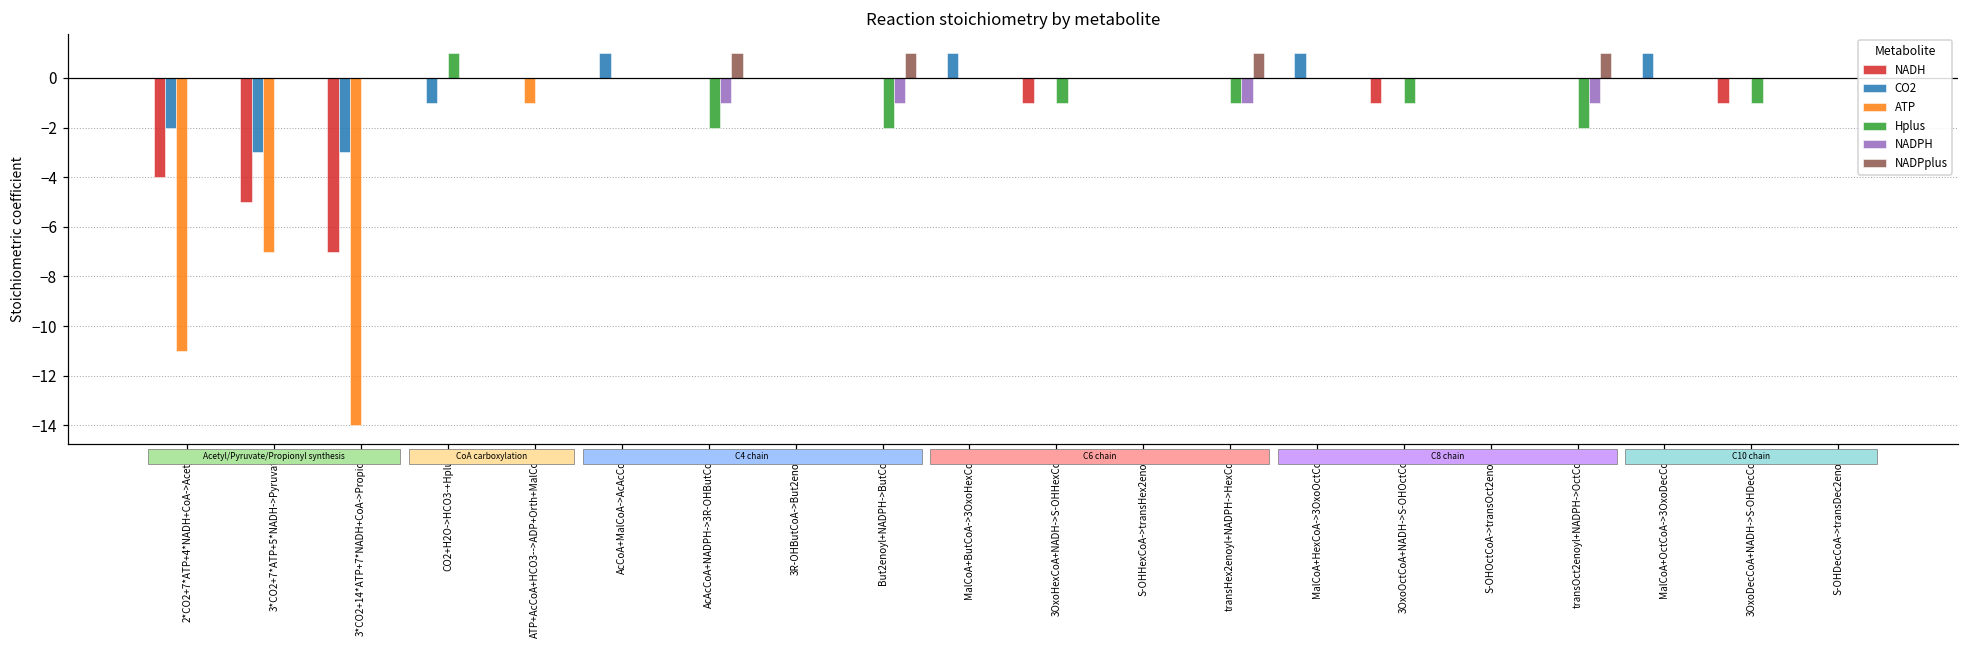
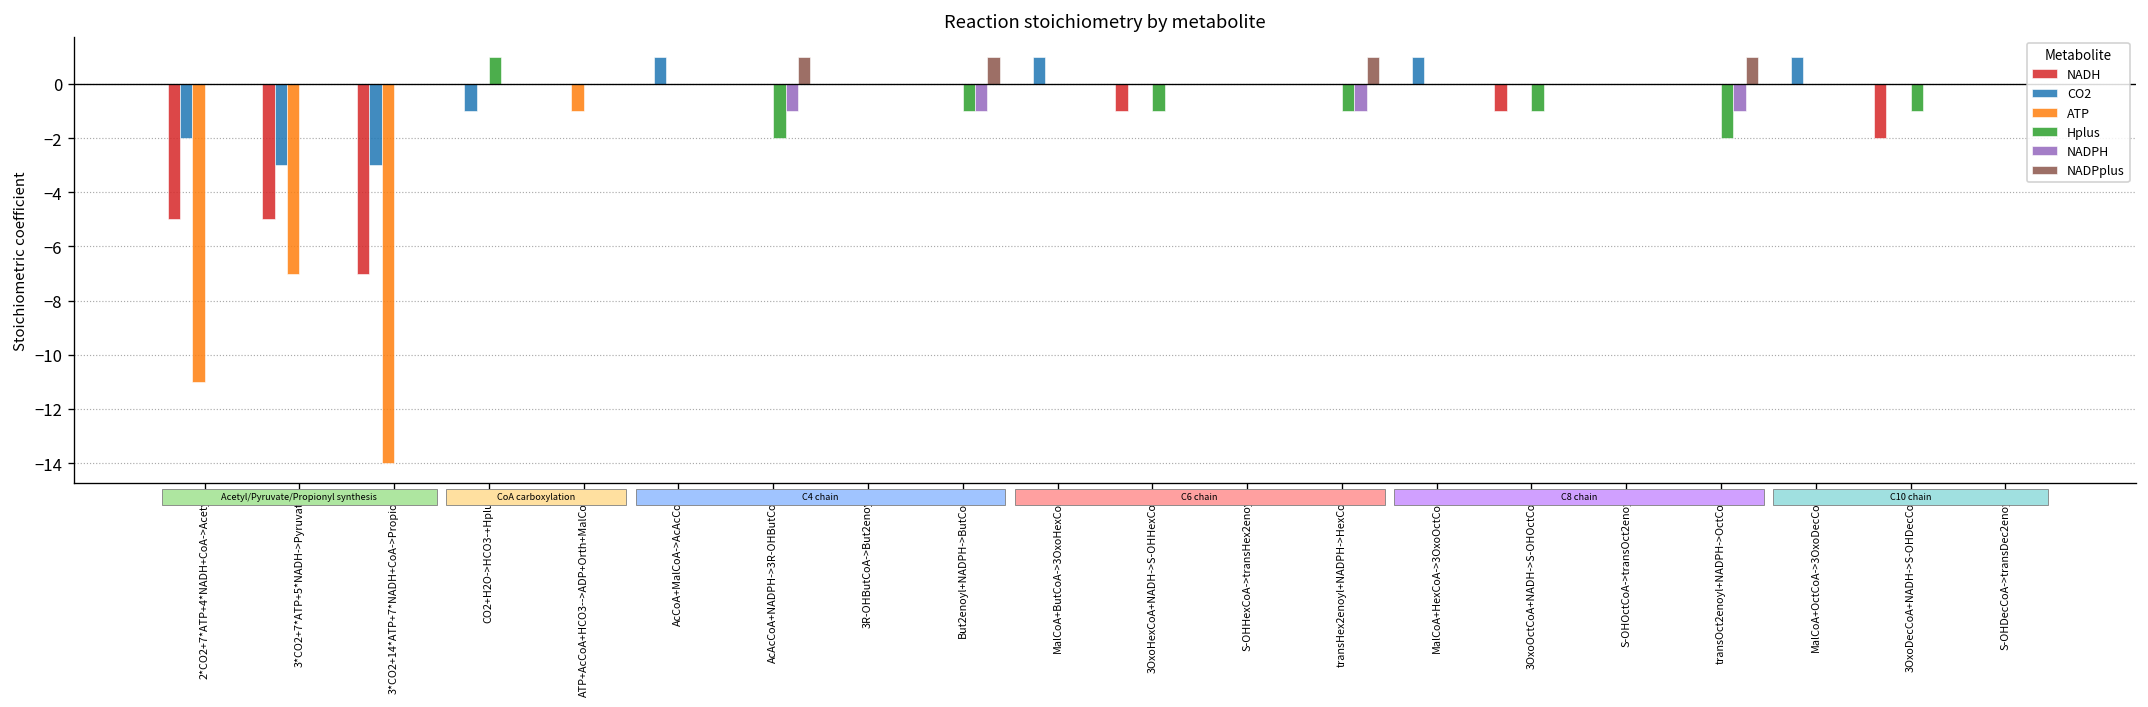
  {
    "NADH": {
-     "2*CO2+7*ATP+4*NADH+CoA->Acetyl": -4,
+     "2*CO2+7*ATP+4*NADH+CoA->Acetyl": -5,
      "3*CO2+7*ATP+5*NADH->Pyruvate": -5,
      "3*CO2+14*ATP+7*NADH+CoA->Propion": -7,
      "CO2+H2O->HCO3-+Hplus": 0,
      "ATP+AcCoA+HCO3-->ADP+Orth+MalCoA": 0,
      "AcCoA+MalCoA->AcAcCoA": 0,
      "AcAcCoA+NADPH->3R-OHButCoA": 0,
      "3R-OHButCoA->But2enoyl": 0,
      "But2enoyl+NADPH->ButCoA": 0,
      "MalCoA+ButCoA->3OxoHexCoA": 0,
      "3OxoHexCoA+NADH->S-OHHexCoA": -1,
      "S-OHHexCoA->transHex2enoyl": 0,
      "transHex2enoyl+NADPH->HexCoA": 0,
      "MalCoA+HexCoA->3OxoOctCoA": 0,
      "3OxoOctCoA+NADH->S-OHOctCoA": -1,
      "S-OHOctCoA->transOct2enoyl": 0,
      "transOct2enoyl+NADPH->OctCoA": 0,
      "MalCoA+OctCoA->3OxoDecCoA": 0,
-     "3OxoDecCoA+NADH->S-OHDecCoA": -1,
+     "3OxoDecCoA+NADH->S-OHDecCoA": -2,
      "S-OHDecCoA->transDec2enoyl": 0
    },
    "CO2": {
      "2*CO2+7*ATP+4*NADH+CoA->Acetyl": -2,
      "3*CO2+7*ATP+5*NADH->Pyruvate": -3,
      "3*CO2+14*ATP+7*NADH+CoA->Propion": -3,
      "CO2+H2O->HCO3-+Hplus": -1,
      "ATP+AcCoA+HCO3-->ADP+Orth+MalCoA": 0,
      "AcCoA+MalCoA->AcAcCoA": 1,
      "AcAcCoA+NADPH->3R-OHButCoA": 0,
      "3R-OHButCoA->But2enoyl": 0,
      "But2enoyl+NADPH->ButCoA": 0,
      "MalCoA+ButCoA->3OxoHexCoA": 1,
      "3OxoHexCoA+NADH->S-OHHexCoA": 0,
      "S-OHHexCoA->transHex2enoyl": 0,
      "transHex2enoyl+NADPH->HexCoA": 0,
      "MalCoA+HexCoA->3OxoOctCoA": 1,
      "3OxoOctCoA+NADH->S-OHOctCoA": 0,
      "S-OHOctCoA->transOct2enoyl": 0,
      "transOct2enoyl+NADPH->OctCoA": 0,
      "MalCoA+OctCoA->3OxoDecCoA": 1,
      "3OxoDecCoA+NADH->S-OHDecCoA": 0,
      "S-OHDecCoA->transDec2enoyl": 0
    },
    "ATP": {
      "2*CO2+7*ATP+4*NADH+CoA->Acetyl": -11,
      "3*CO2+7*ATP+5*NADH->Pyruvate": -7,
      "3*CO2+14*ATP+7*NADH+CoA->Propion": -14,
      "CO2+H2O->HCO3-+Hplus": 0,
      "ATP+AcCoA+HCO3-->ADP+Orth+MalCoA": -1,
      "AcCoA+MalCoA->AcAcCoA": 0,
      "AcAcCoA+NADPH->3R-OHButCoA": 0,
      "3R-OHButCoA->But2enoyl": 0,
      "But2enoyl+NADPH->ButCoA": 0,
      "MalCoA+ButCoA->3OxoHexCoA": 0,
      "3OxoHexCoA+NADH->S-OHHexCoA": 0,
      "S-OHHexCoA->transHex2enoyl": 0,
      "transHex2enoyl+NADPH->HexCoA": 0,
      "MalCoA+HexCoA->3OxoOctCoA": 0,
      "3OxoOctCoA+NADH->S-OHOctCoA": 0,
      "S-OHOctCoA->transOct2enoyl": 0,
      "transOct2enoyl+NADPH->OctCoA": 0,
      "MalCoA+OctCoA->3OxoDecCoA": 0,
      "3OxoDecCoA+NADH->S-OHDecCoA": 0,
      "S-OHDecCoA->transDec2enoyl": 0
    },
    "Hplus": {
      "2*CO2+7*ATP+4*NADH+CoA->Acetyl": 0,
      "3*CO2+7*ATP+5*NADH->Pyruvate": 0,
      "3*CO2+14*ATP+7*NADH+CoA->Propion": 0,
      "CO2+H2O->HCO3-+Hplus": 1,
      "ATP+AcCoA+HCO3-->ADP+Orth+MalCoA": 0,
      "AcCoA+MalCoA->AcAcCoA": 0,
      "AcAcCoA+NADPH->3R-OHButCoA": -2,
      "3R-OHButCoA->But2enoyl": 0,
-     "But2enoyl+NADPH->ButCoA": -2,
+     "But2enoyl+NADPH->ButCoA": -1,
      "MalCoA+ButCoA->3OxoHexCoA": 0,
      "3OxoHexCoA+NADH->S-OHHexCoA": -1,
      "S-OHHexCoA->transHex2enoyl": 0,
      "transHex2enoyl+NADPH->HexCoA": -1,
      "MalCoA+HexCoA->3OxoOctCoA": 0,
      "3OxoOctCoA+NADH->S-OHOctCoA": -1,
      "S-OHOctCoA->transOct2enoyl": 0,
      "transOct2enoyl+NADPH->OctCoA": -2,
      "MalCoA+OctCoA->3OxoDecCoA": 0,
      "3OxoDecCoA+NADH->S-OHDecCoA": -1,
      "S-OHDecCoA->transDec2enoyl": 0
    },
    "NADPH": {
      "2*CO2+7*ATP+4*NADH+CoA->Acetyl": 0,
      "3*CO2+7*ATP+5*NADH->Pyruvate": 0,
      "3*CO2+14*ATP+7*NADH+CoA->Propion": 0,
      "CO2+H2O->HCO3-+Hplus": 0,
      "ATP+AcCoA+HCO3-->ADP+Orth+MalCoA": 0,
      "AcCoA+MalCoA->AcAcCoA": 0,
      "AcAcCoA+NADPH->3R-OHButCoA": -1,
      "3R-OHButCoA->But2enoyl": 0,
      "But2enoyl+NADPH->ButCoA": -1,
      "MalCoA+ButCoA->3OxoHexCoA": 0,
      "3OxoHexCoA+NADH->S-OHHexCoA": 0,
      "S-OHHexCoA->transHex2enoyl": 0,
      "transHex2enoyl+NADPH->HexCoA": -1,
      "MalCoA+HexCoA->3OxoOctCoA": 0,
      "3OxoOctCoA+NADH->S-OHOctCoA": 0,
      "S-OHOctCoA->transOct2enoyl": 0,
      "transOct2enoyl+NADPH->OctCoA": -1,
      "MalCoA+OctCoA->3OxoDecCoA": 0,
      "3OxoDecCoA+NADH->S-OHDecCoA": 0,
      "S-OHDecCoA->transDec2enoyl": 0
    },
    "NADPplus": {
      "2*CO2+7*ATP+4*NADH+CoA->Acetyl": 0,
      "3*CO2+7*ATP+5*NADH->Pyruvate": 0,
      "3*CO2+14*ATP+7*NADH+CoA->Propion": 0,
      "CO2+H2O->HCO3-+Hplus": 0,
      "ATP+AcCoA+HCO3-->ADP+Orth+MalCoA": 0,
      "AcCoA+MalCoA->AcAcCoA": 0,
      "AcAcCoA+NADPH->3R-OHButCoA": 1,
      "3R-OHButCoA->But2enoyl": 0,
      "But2enoyl+NADPH->ButCoA": 1,
      "MalCoA+ButCoA->3OxoHexCoA": 0,
      "3OxoHexCoA+NADH->S-OHHexCoA": 0,
      "S-OHHexCoA->transHex2enoyl": 0,
      "transHex2enoyl+NADPH->HexCoA": 1,
      "MalCoA+HexCoA->3OxoOctCoA": 0,
      "3OxoOctCoA+NADH->S-OHOctCoA": 0,
      "S-OHOctCoA->transOct2enoyl": 0,
      "transOct2enoyl+NADPH->OctCoA": 1,
      "MalCoA+OctCoA->3OxoDecCoA": 0,
      "3OxoDecCoA+NADH->S-OHDecCoA": 0
    }
  }
